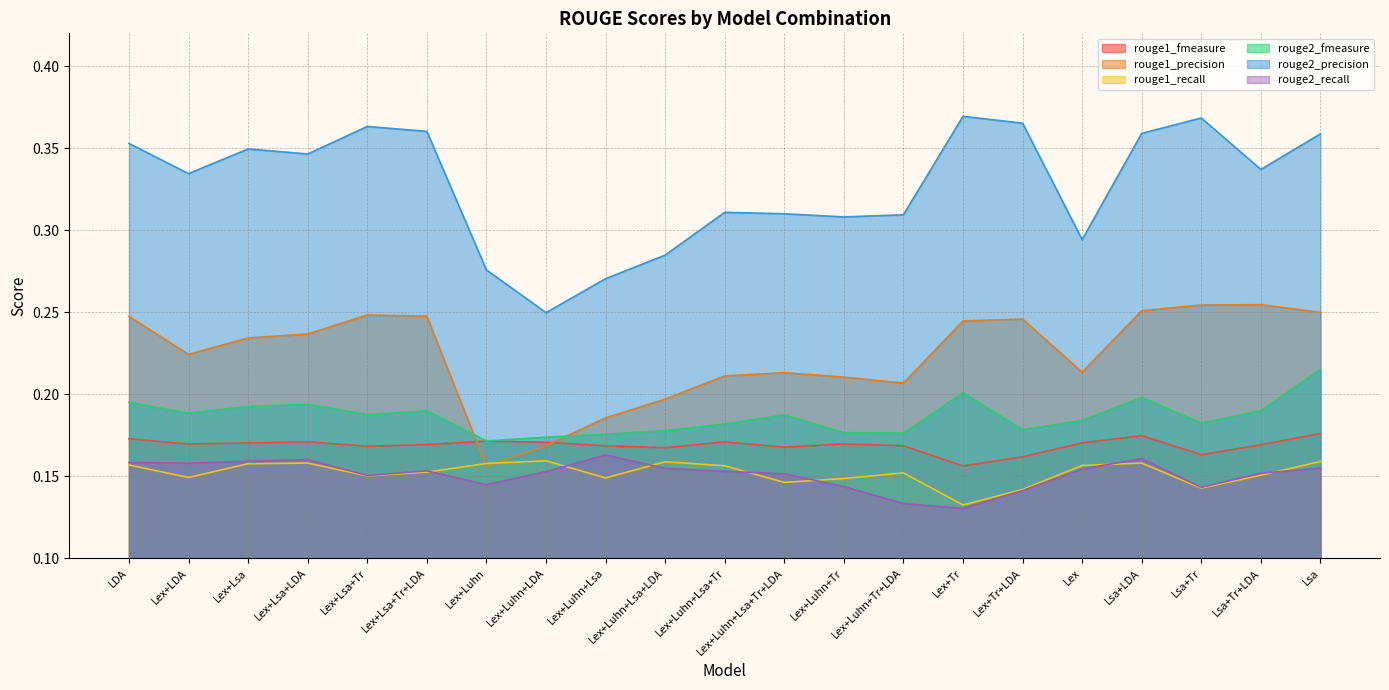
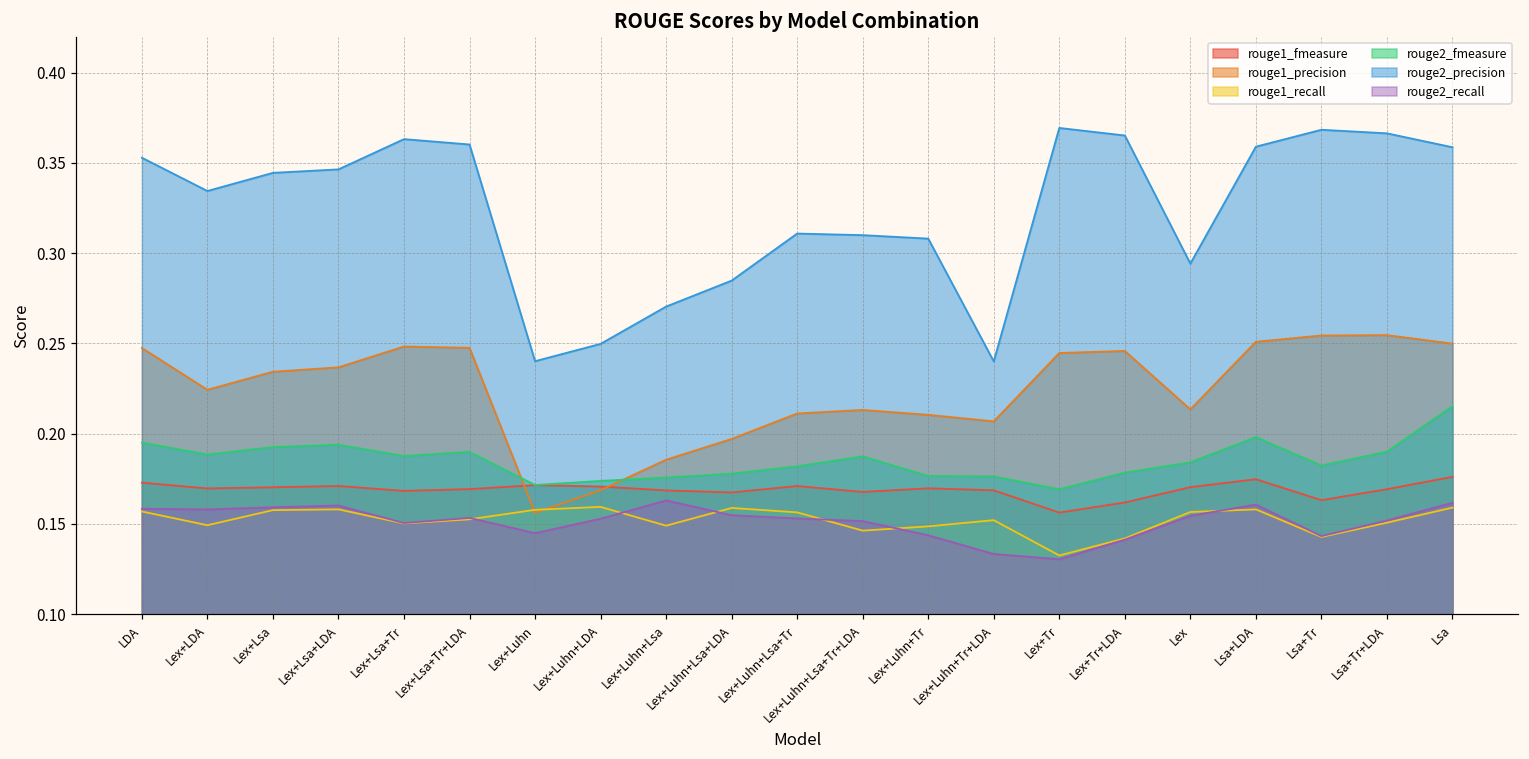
  {
    "rouge1_recall": {
      "Lex+LDA": 0.149,
      "Lex+Lsa": 0.158,
      "Lex+Lsa+LDA": 0.158,
      "Lex+Luhn": 0.158,
      "Lex+Luhn+LDA": 0.159,
      "Lex+Luhn+Lsa": 0.149,
      "Lex+Luhn+Lsa+LDA": 0.159,
      "Lex+Luhn+Lsa+Tr": 0.156,
      "Lex+Luhn+Lsa+Tr+LDA": 0.146,
      "Lex+Luhn+Tr": 0.149,
      "Lex+Luhn+Tr+LDA": 0.152,
      "Lex+Tr": 0.132,
      "Lex": 0.157,
      "Lsa+LDA": 0.158,
      "Lsa": 0.159
    },
    "rouge2_fmeasure": {
      "LDA": 0.195,
      "Lex+LDA": 0.188,
      "Lex+Lsa": 0.193,
      "Lex+Lsa+LDA": 0.194,
      "Lex+Lsa+Tr": 0.188,
      "Lex+Lsa+Tr+LDA": 0.190,
      "Lex+Luhn+LDA": 0.174,
      "Lex+Luhn+Lsa": 0.176,
      "Lex+Luhn+Lsa+LDA": 0.178,
      "Lex+Luhn+Lsa+Tr": 0.182,
      "Lex+Luhn+Lsa+Tr+LDA": 0.187,
      "Lex+Luhn+Tr": 0.177,
      "Lex+Luhn+Tr+LDA": 0.176,
-     "Lex+Tr": 0.201,
+     "Lex+Tr": 0.169,
      "Lex+Tr+LDA": 0.178,
      "Lex": 0.184,
      "Lsa+LDA": 0.198,
      "Lsa+Tr": 0.182,
      "Lsa+Tr+LDA": 0.190,
      "Lsa": 0.215
    },
    "rouge2_precision": {
      "LDA": 0.353,
      "Lex+LDA": 0.334,
-     "Lex+Lsa": 0.350,
+     "Lex+Lsa": 0.345,
      "Lex+Lsa+LDA": 0.346,
      "Lex+Lsa+Tr": 0.363,
      "Lex+Lsa+Tr+LDA": 0.360,
-     "Lex+Luhn": 0.276,
+     "Lex+Luhn": 0.240,
      "Lex+Luhn+LDA": 0.250,
      "Lex+Luhn+Lsa": 0.270,
      "Lex+Luhn+Lsa+LDA": 0.285,
      "Lex+Luhn+Lsa+Tr": 0.311,
      "Lex+Luhn+Lsa+Tr+LDA": 0.310,
      "Lex+Luhn+Tr": 0.308,
-     "Lex+Luhn+Tr+LDA": 0.309,
+     "Lex+Luhn+Tr+LDA": 0.240,
      "Lex+Tr": 0.369,
      "Lex+Tr+LDA": 0.365,
      "Lex": 0.294,
      "Lsa+LDA": 0.359,
      "Lsa+Tr": 0.368,
-     "Lsa+Tr+LDA": 0.337,
+     "Lsa+Tr+LDA": 0.366,
      "Lsa": 0.359
    },
    "rouge2_recall": {
      "Lex+LDA": 0.158,
      "Lex+Lsa": 0.159,
      "Lex+Lsa+LDA": 0.160,
      "Lex+Luhn": 0.145,
      "Lex+Luhn+LDA": 0.153,
      "Lex+Luhn+Lsa": 0.163,
      "Lex+Luhn+Lsa+LDA": 0.155,
      "Lex+Luhn+Lsa+Tr": 0.153,
      "Lex+Luhn+Lsa+Tr+LDA": 0.151,
      "Lex+Luhn+Tr": 0.144,
      "Lex+Luhn+Tr+LDA": 0.133,
      "Lex+Tr": 0.130,
      "Lex": 0.154,
      "Lsa+LDA": 0.161,
-     "Lsa": 0.155
+     "Lsa": 0.162
    }
  }
